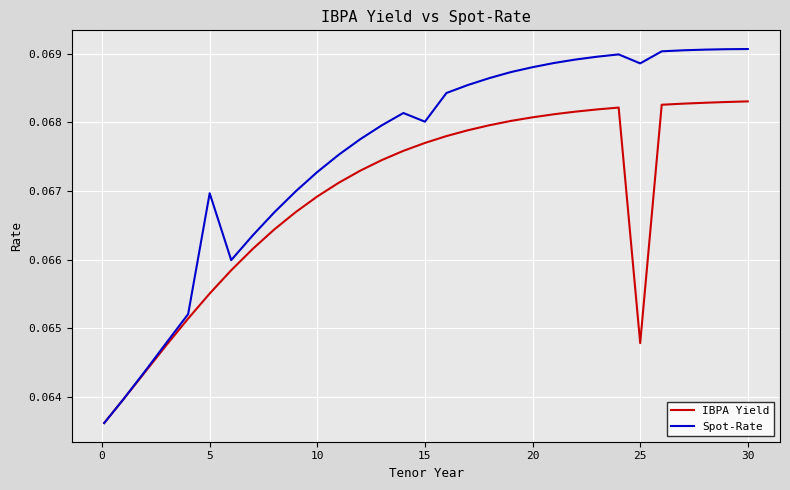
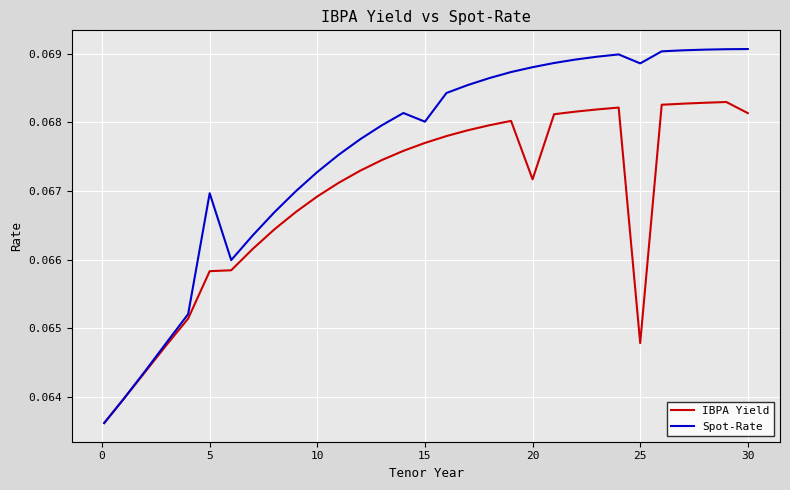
  {
    "IBPA Yield": {
-     "5": 0.0655,
+     "5": 0.0658,
      "10": 0.0669,
      "15": 0.0677,
-     "20": 0.0681,
+     "20": 0.0672,
      "25": 0.0648,
-     "30": 0.0683
+     "30": 0.0681
    },
    "Spot-Rate": {
      "5": 0.0670,
      "10": 0.0673,
      "15": 0.0680,
      "20": 0.0688,
      "25": 0.0689,
      "30": 0.0691
    }
  }
